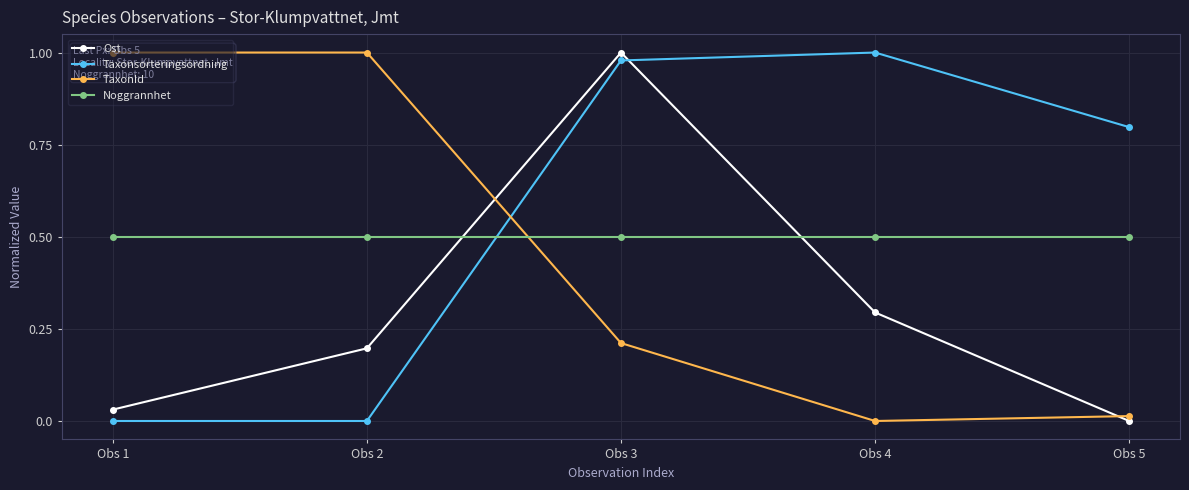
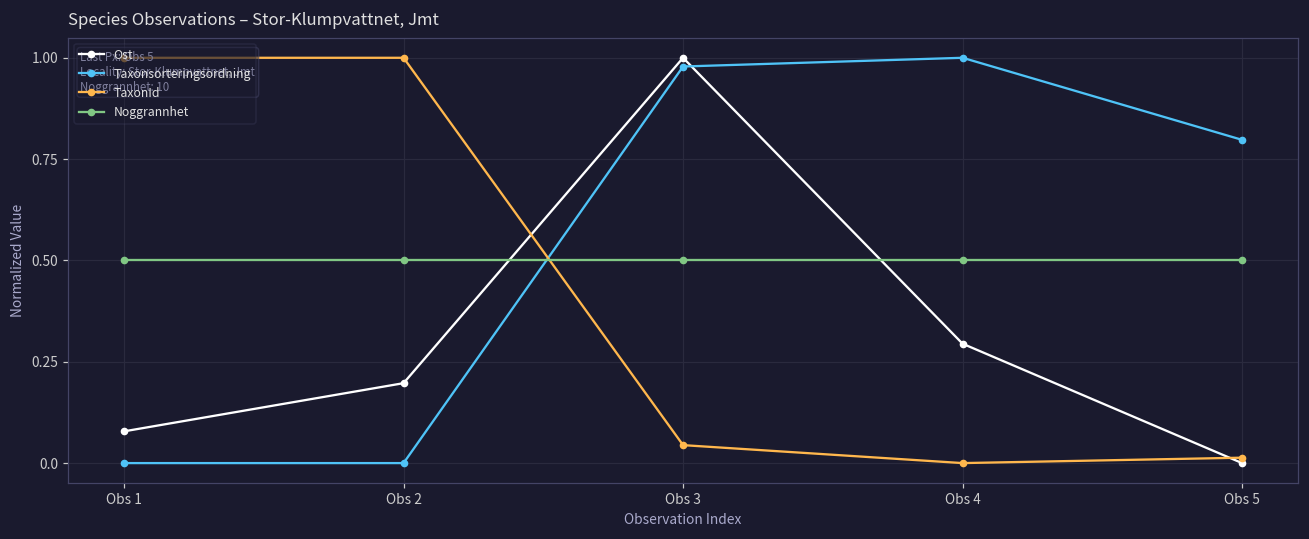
  {
    "Ost": {
-     "Obs 1": 0.03,
+     "Obs 1": 0.08,
      "Obs 2": 0.20,
      "Obs 3": 1.00,
      "Obs 4": 0.29,
      "Obs 5": 0.00
    },
    "Taxonsorteringsordning": {
      "Obs 1": 0.00,
      "Obs 2": 0.00,
      "Obs 3": 0.98,
      "Obs 4": 1.00,
      "Obs 5": 0.80
    },
    "TaxonId": {
      "Obs 2": 1.00,
-     "Obs 3": 0.21,
+     "Obs 3": 0.04,
      "Obs 4": 0.00,
      "Obs 5": 0.01
    },
    "Noggrannhet": {
      "Obs 1": 0.50,
      "Obs 2": 0.50,
      "Obs 3": 0.50,
      "Obs 4": 0.50,
      "Obs 5": 0.50
    }
  }
